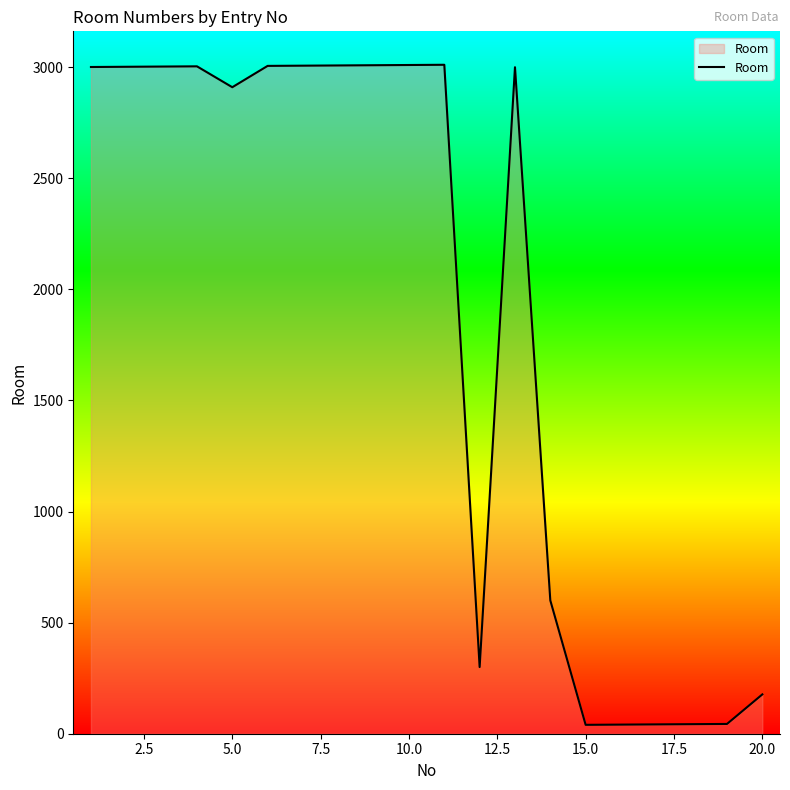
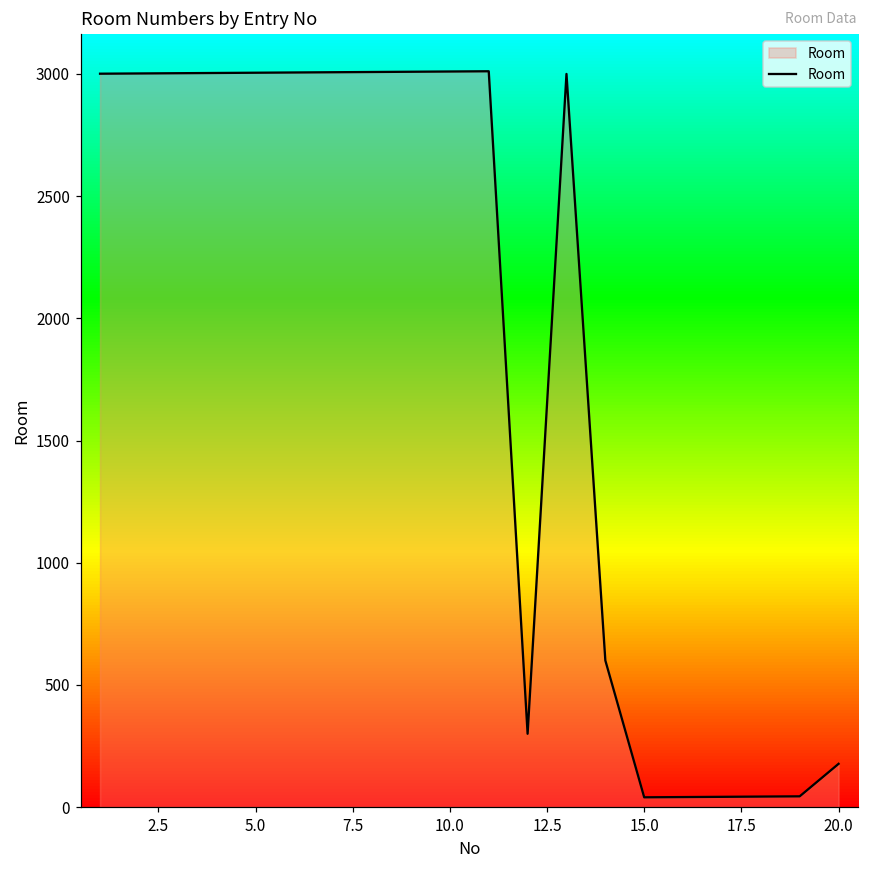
  {
-   "5.0": 2910,
+   "5.0": 3010,
    "10.0": 3010,
    "15.0": 40,
    "20.0": 180
  }
